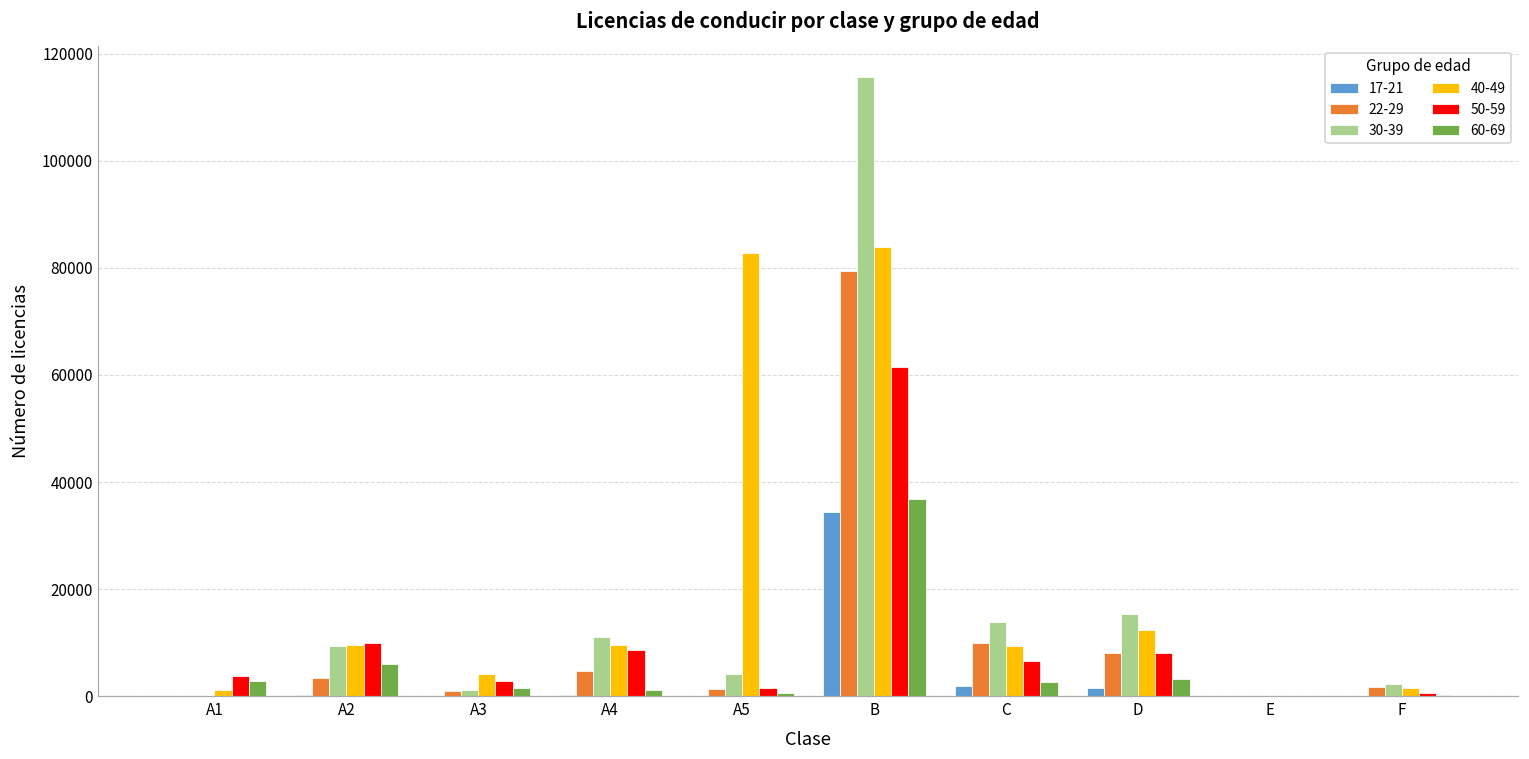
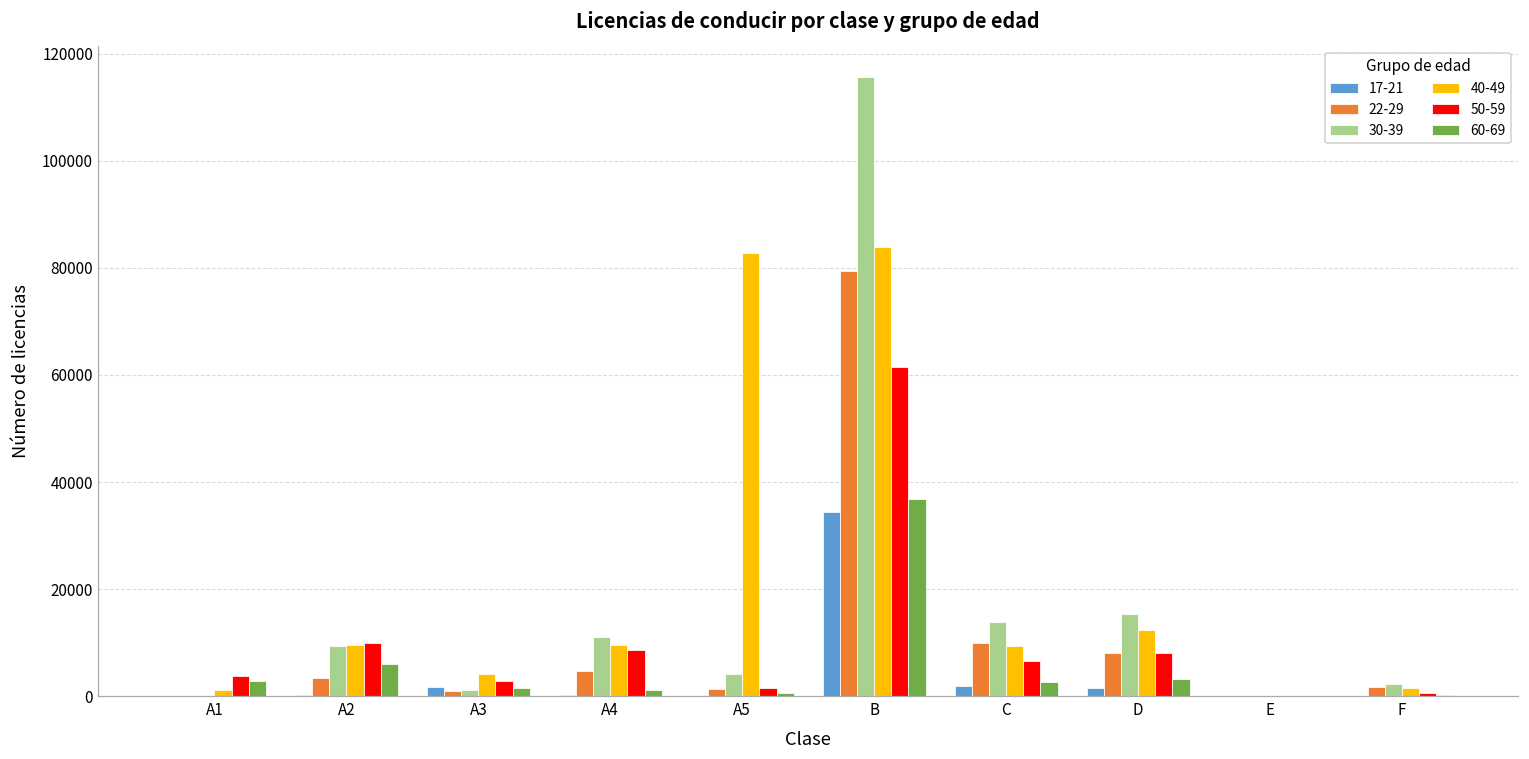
  {
    "17-21": {
      "A1": 0,
-     "A3": 0,
+     "A3": 2000,
      "B": 34000,
      "C": 2000,
      "D": 2000
    },
    "22-29": {
      "A2": 3000,
      "A3": 1000,
      "A4": 5000,
      "A5": 1000,
      "B": 79000,
      "C": 10000,
      "D": 8000,
      "F": 2000
    },
    "30-39": {
      "A2": 9000,
      "A3": 1000,
      "A4": 11000,
      "A5": 4000,
      "B": 116000,
      "C": 14000,
      "D": 15000,
      "F": 2000
    },
    "40-49": {
      "A1": 1000,
      "A2": 10000,
      "A3": 4000,
      "A4": 10000,
      "A5": 83000,
      "B": 84000,
      "C": 9000,
      "D": 12000,
      "F": 2000
    },
    "50-59": {
      "A1": 4000,
      "A2": 10000,
      "A3": 3000,
      "A4": 9000,
      "A5": 1000,
      "B": 62000,
      "C": 7000,
      "D": 8000,
      "F": 1000
    },
    "60-69": {
      "A1": 3000,
      "A2": 6000,
      "A3": 2000,
      "A4": 1000,
      "A5": 1000,
      "B": 37000,
      "C": 3000,
      "D": 3000
    }
  }
